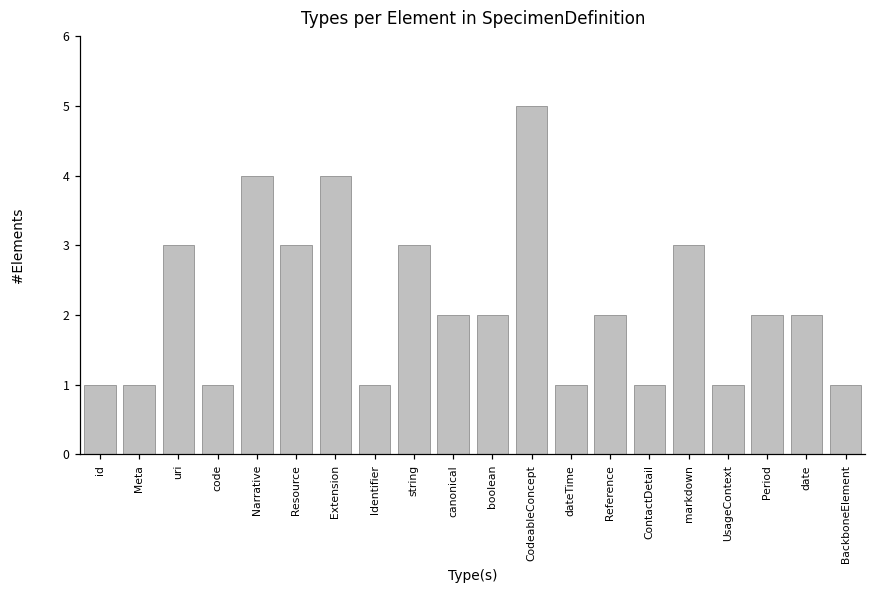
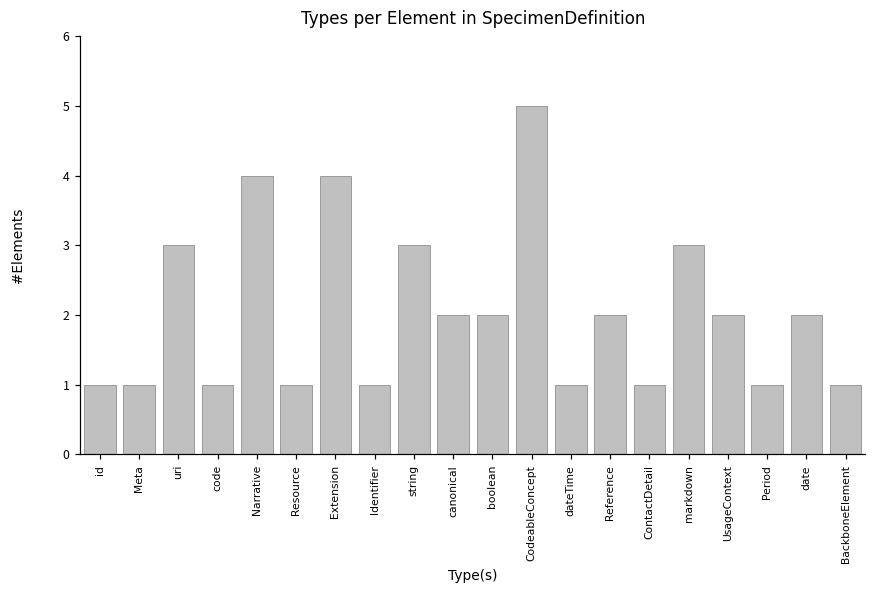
  {
    "id": 1,
    "Meta": 1,
    "uri": 3,
    "code": 1,
    "Narrative": 4,
-   "Resource": 3,
+   "Resource": 1,
    "Extension": 4,
    "Identifier": 1,
    "string": 3,
    "canonical": 2,
    "boolean": 2,
    "CodeableConcept": 5,
    "dateTime": 1,
    "Reference": 2,
    "ContactDetail": 1,
    "markdown": 3,
-   "UsageContext": 1,
-   "Period": 2,
+   "UsageContext": 2,
+   "Period": 1,
    "date": 2,
    "BackboneElement": 1
  }
